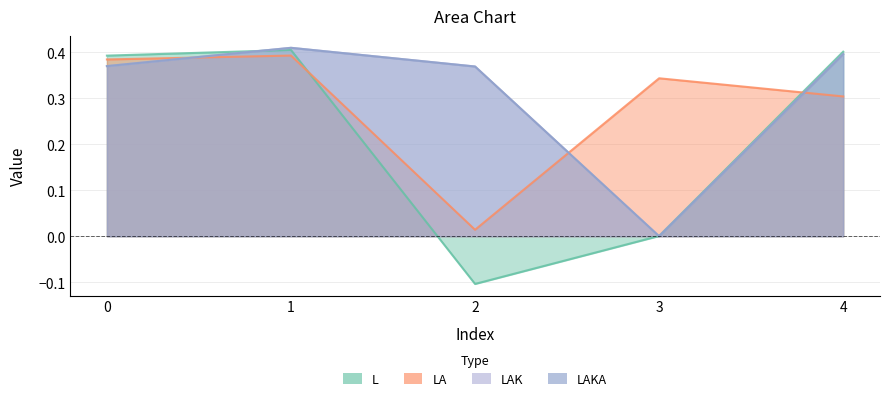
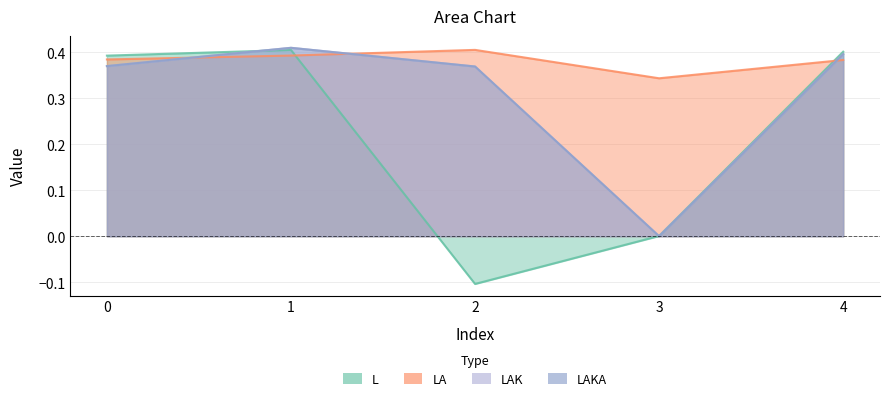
  {
    "LA": {
      "0": 0.38,
      "1": 0.39,
-     "2": 0.01,
+     "2": 0.40,
      "3": 0.34,
-     "4": 0.30
+     "4": 0.38
    }
  }
